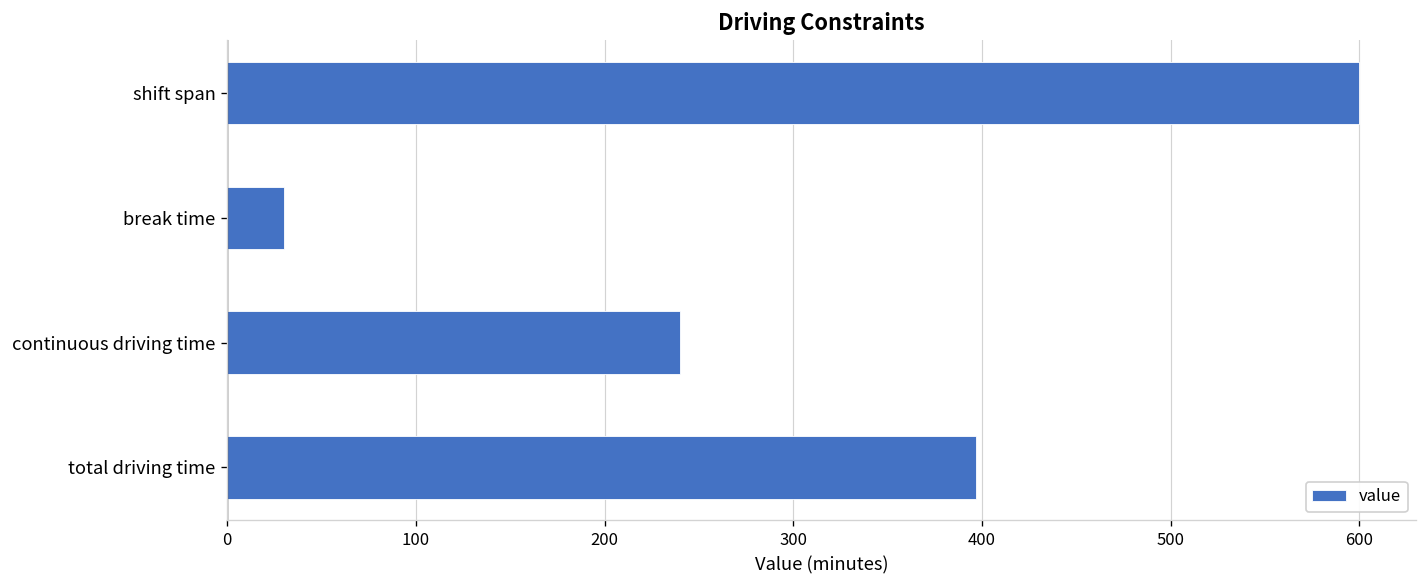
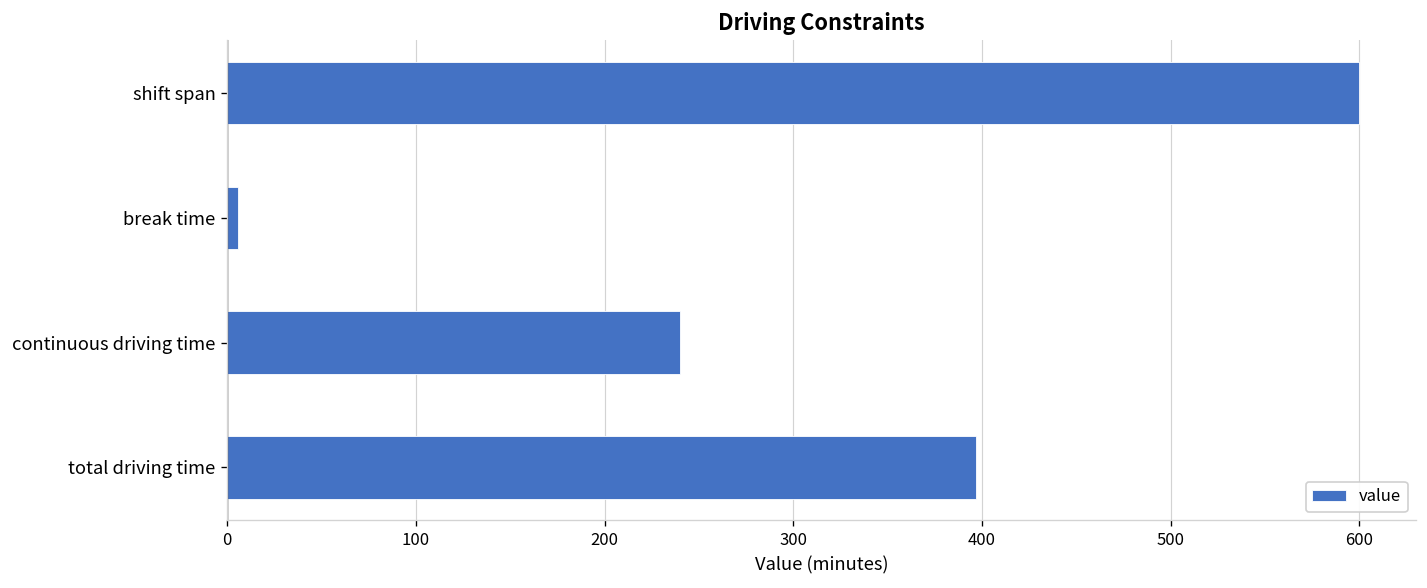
  {
    "shift span": 600,
-   "break time": 30,
+   "break time": 6,
    "continuous driving time": 240,
    "total driving time": 397
  }
